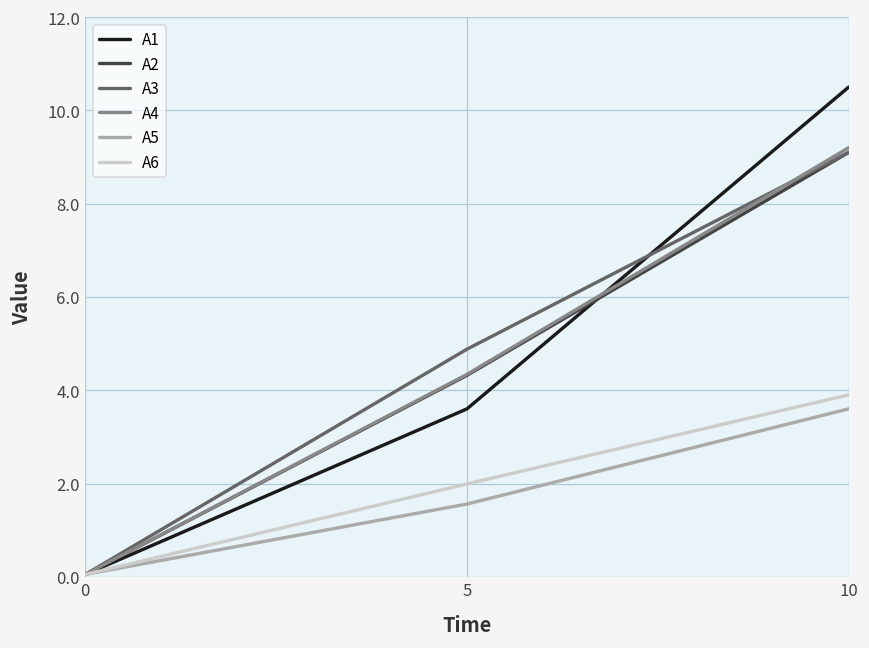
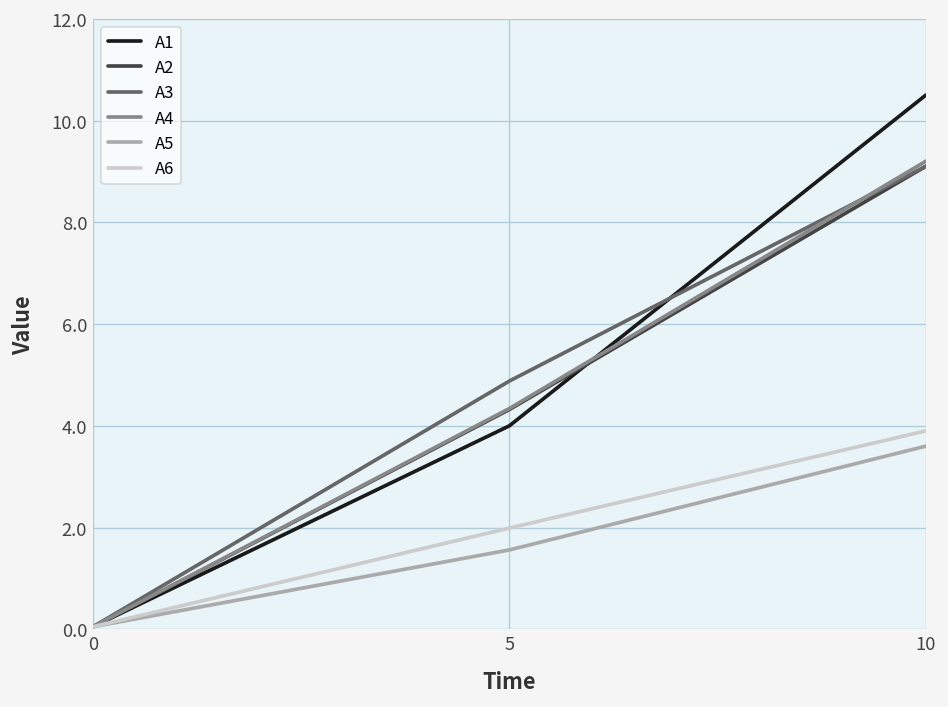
  {
    "A1": {
-     "5": 3.6,
+     "5": 4.0,
      "10": 10.5
    }
  }
